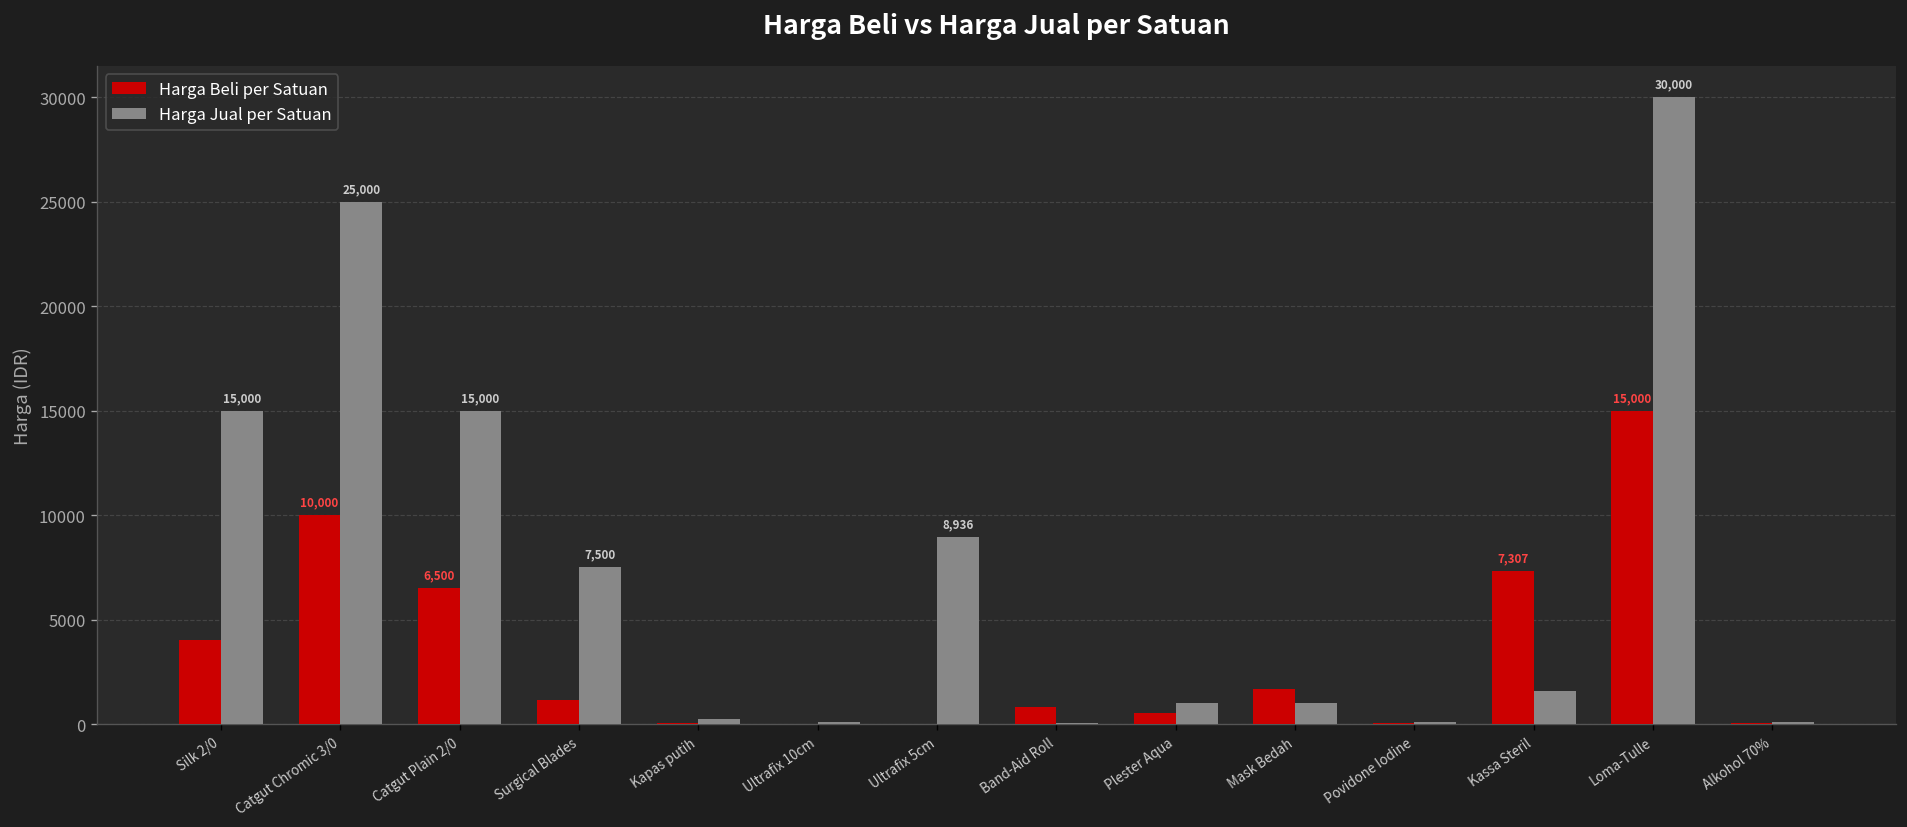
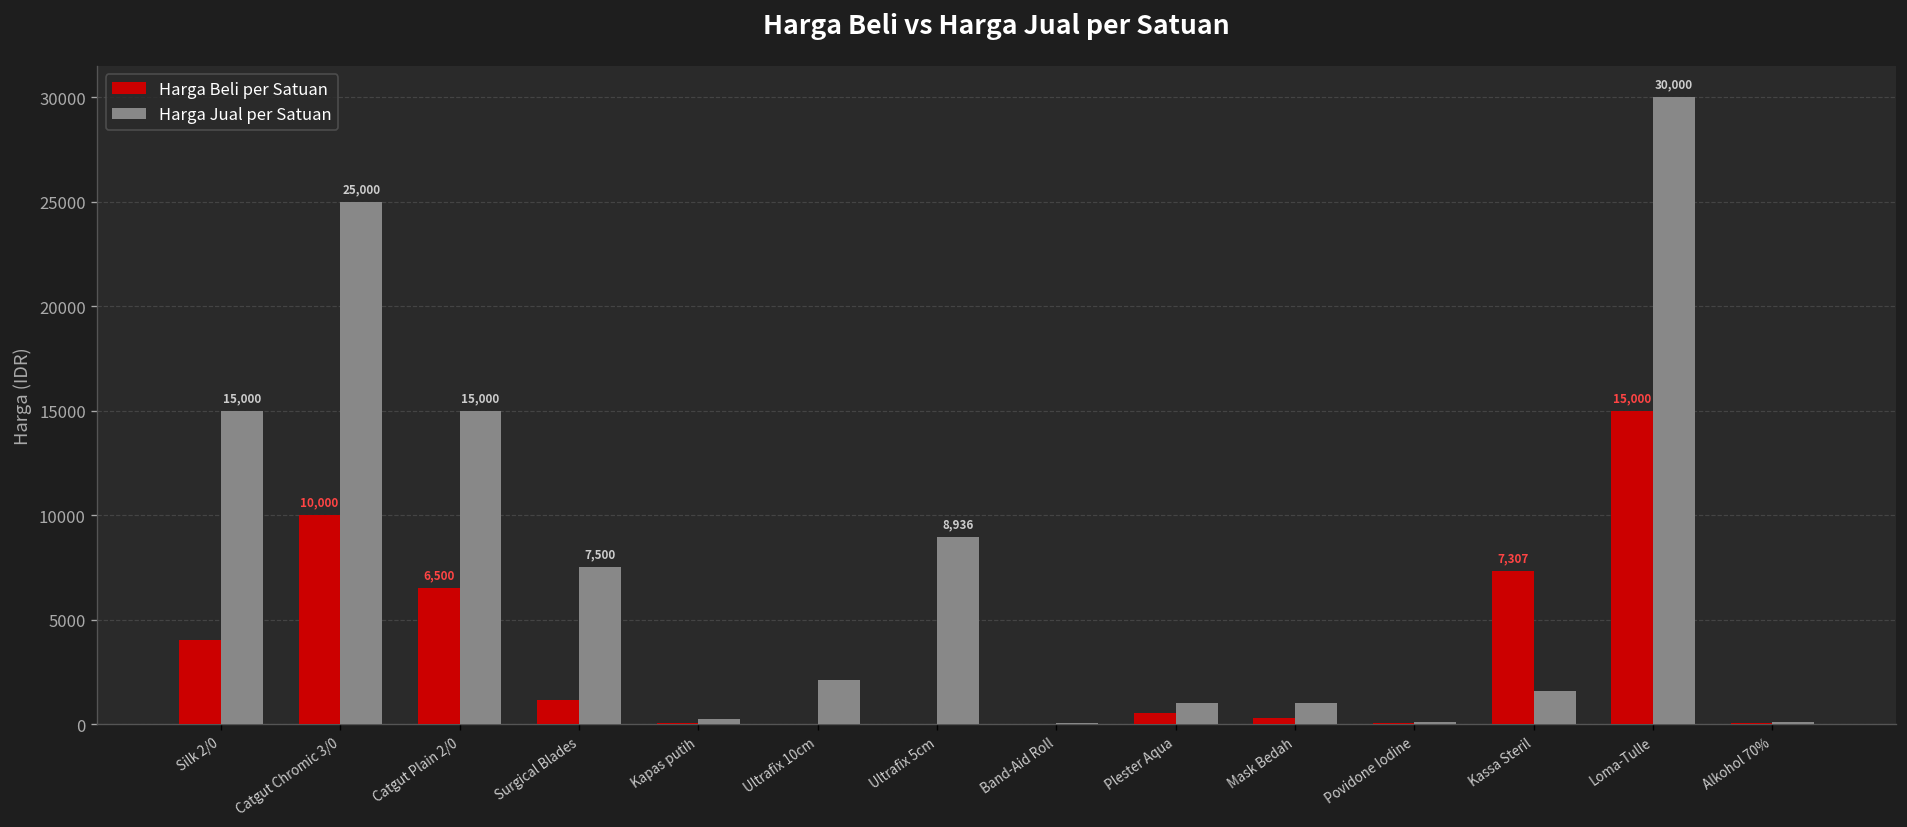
  {
    "Harga Beli per Satuan": {
      "Silk 2/0": 4000,
      "Surgical Blades": 1100,
-     "Band-Aid Roll": 800,
+     "Band-Aid Roll": 0,
      "Plester Aqua": 500,
-     "Mask Bedah": 1700
+     "Mask Bedah": 300
    },
    "Harga Jual per Satuan": {
      "Kapas putih": 300,
-     "Ultrafix 10cm": 100,
+     "Ultrafix 10cm": 2100,
      "Plester Aqua": 1000,
      "Mask Bedah": 1000,
      "Kassa Steril": 1600
    }
  }
